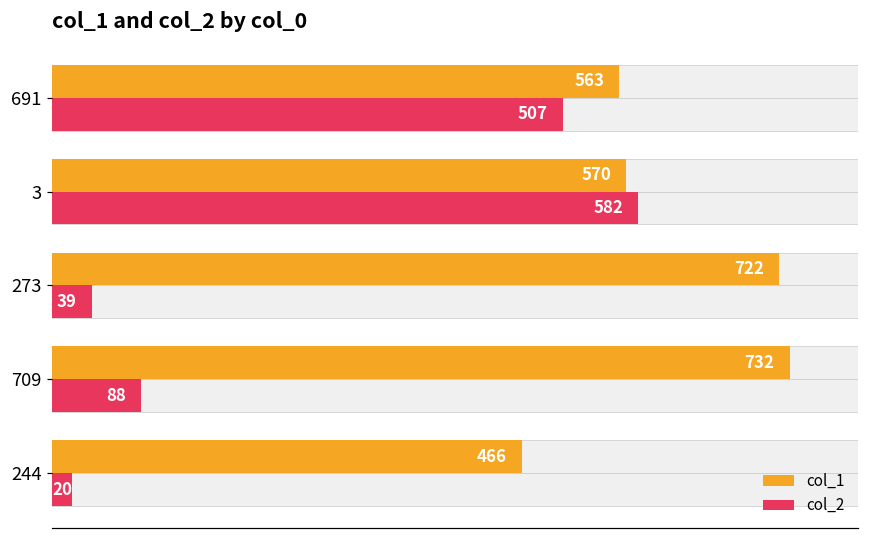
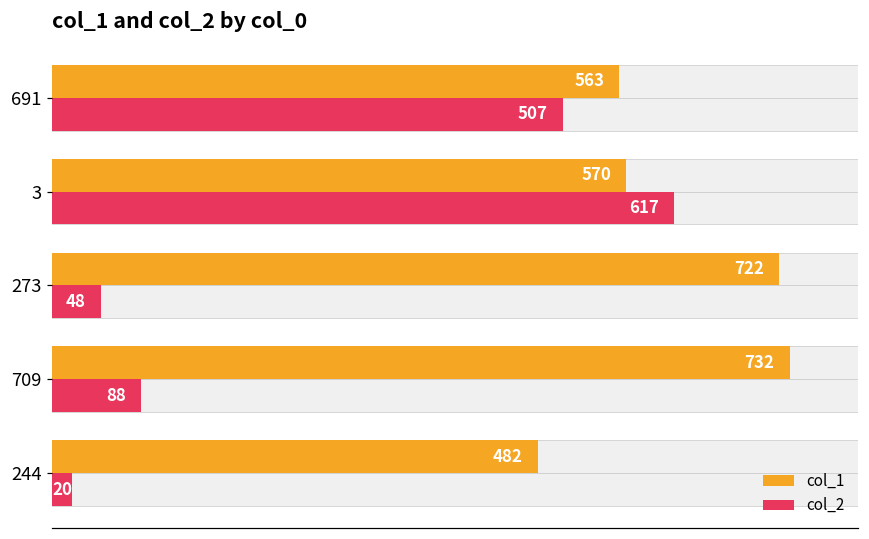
  {
    "col_1": {
-     "244": 466
+     "244": 482
    },
    "col_2": {
-     "3": 582,
-     "273": 39
+     "3": 617,
+     "273": 48
    }
  }
